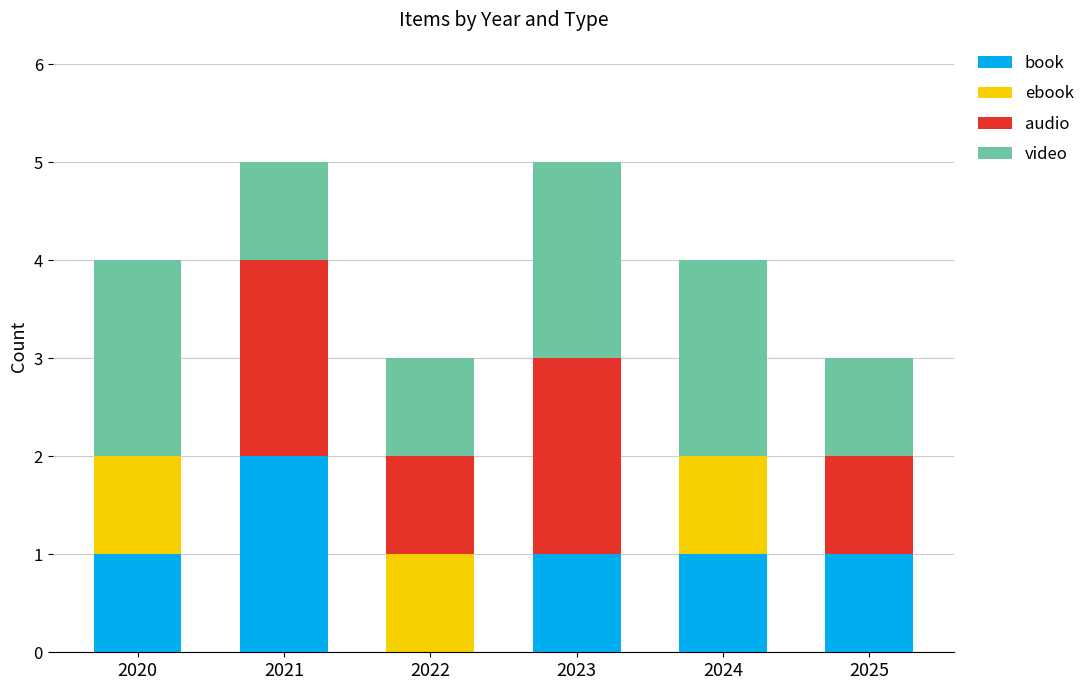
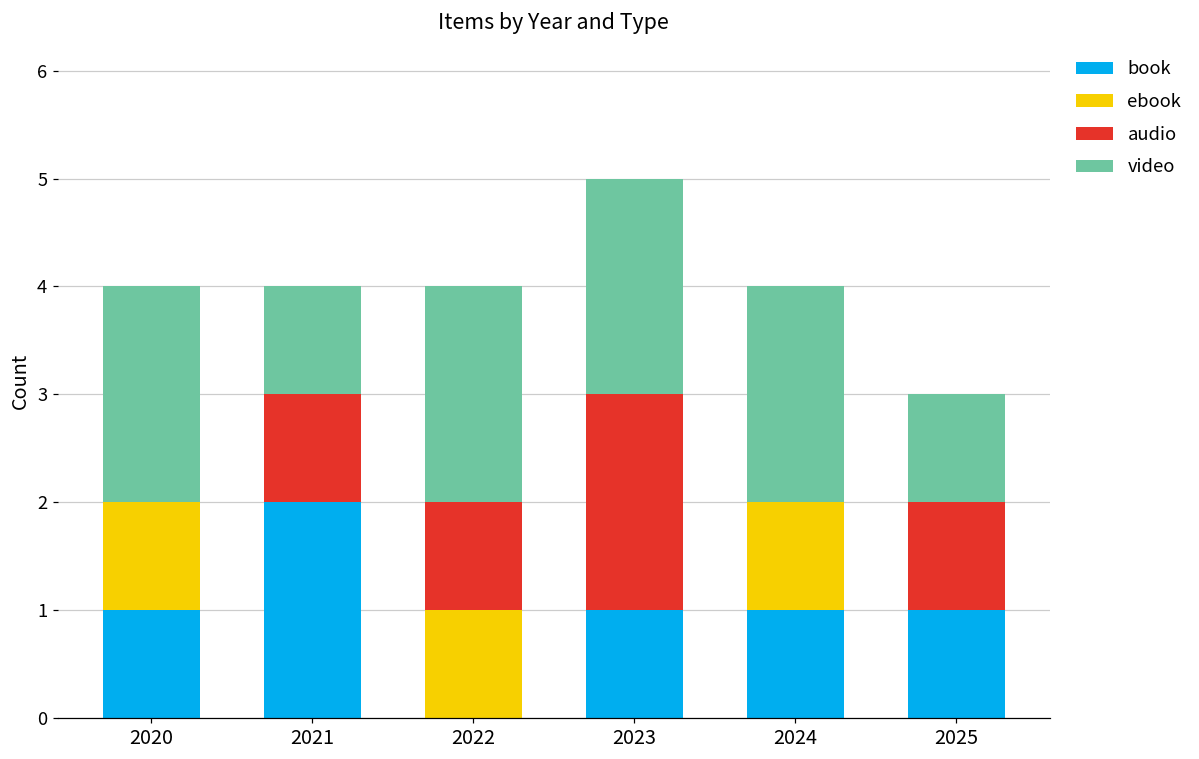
  {
    "book": {
      "2020": 1,
      "2021": 2,
      "2022": 0,
      "2023": 1,
      "2024": 1,
      "2025": 1
    },
    "audio": {
      "2020": 0,
-     "2021": 2,
+     "2021": 1,
      "2022": 1,
      "2023": 2,
      "2024": 0,
      "2025": 1
    },
    "video": {
      "2020": 2,
      "2021": 1,
-     "2022": 1,
+     "2022": 2,
      "2023": 2,
      "2024": 2,
      "2025": 1
    }
  }
